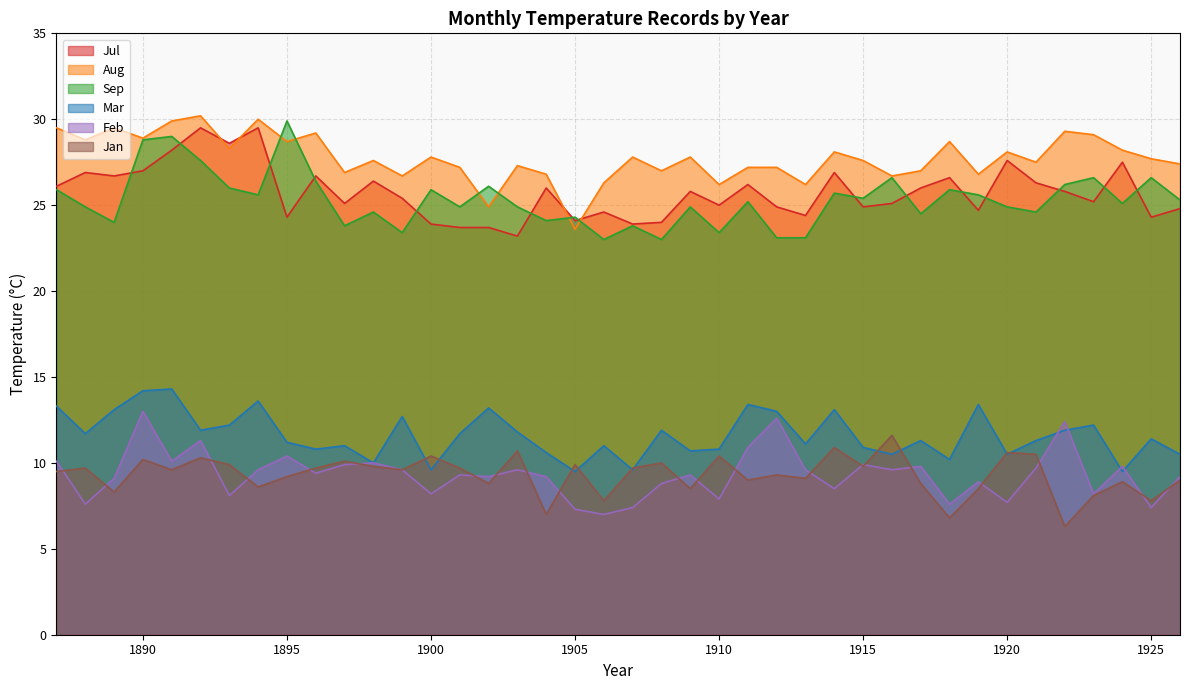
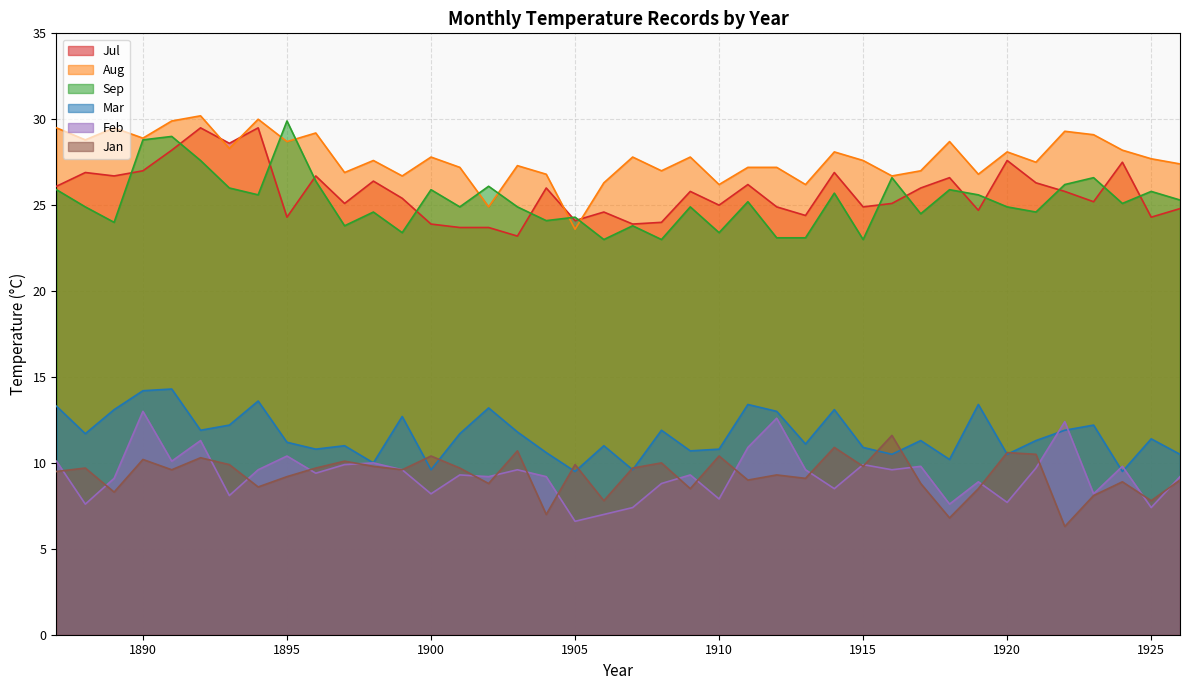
  {
    "Jul": {
      "1890": 27.0,
      "1895": 24.3,
      "1900": 23.9,
      "1905": 24.1,
      "1910": 25.0,
      "1915": 24.9,
      "1920": 27.6,
      "1925": 24.3
    },
    "Aug": {
      "1895": 28.7,
      "1900": 27.8,
      "1905": 23.6,
      "1910": 26.2,
      "1915": 27.6,
      "1920": 28.1,
      "1925": 27.7
    },
    "Sep": {
      "1895": 29.9,
      "1900": 25.9,
      "1905": 24.3,
      "1910": 23.4,
-     "1915": 25.4,
+     "1915": 23.0,
      "1920": 24.9,
-     "1925": 26.6
+     "1925": 25.8
    },
    "Mar": {
      "1890": 14.2,
      "1895": 11.2,
      "1900": 9.6,
      "1905": 9.5,
      "1910": 10.8,
      "1915": 10.9,
      "1925": 11.4
    },
    "Feb": {
      "1890": 13.0,
      "1895": 10.4,
      "1900": 8.2,
-     "1905": 7.3,
+     "1905": 6.6,
      "1910": 7.9,
      "1920": 7.7,
      "1925": 7.4
    },
    "Jan": {
      "1890": 10.2,
      "1895": 9.2,
      "1900": 10.4,
      "1905": 9.9,
      "1910": 10.4,
      "1925": 7.8
    }
  }
